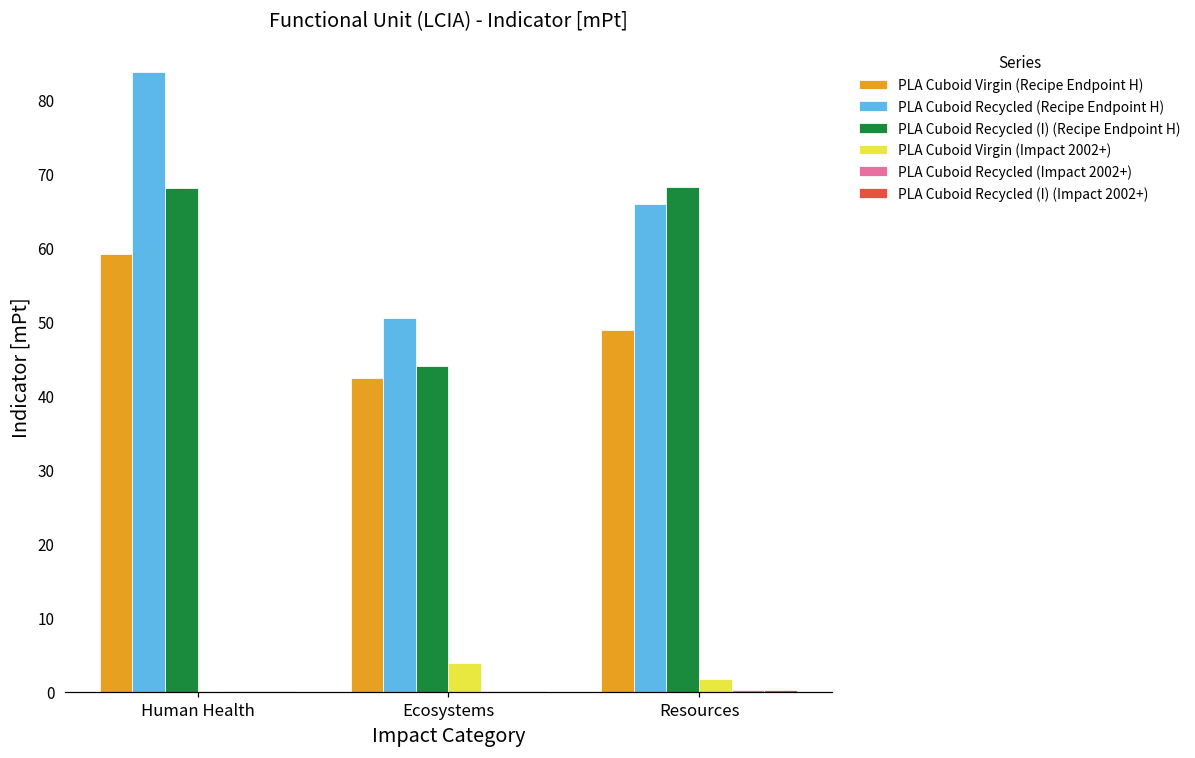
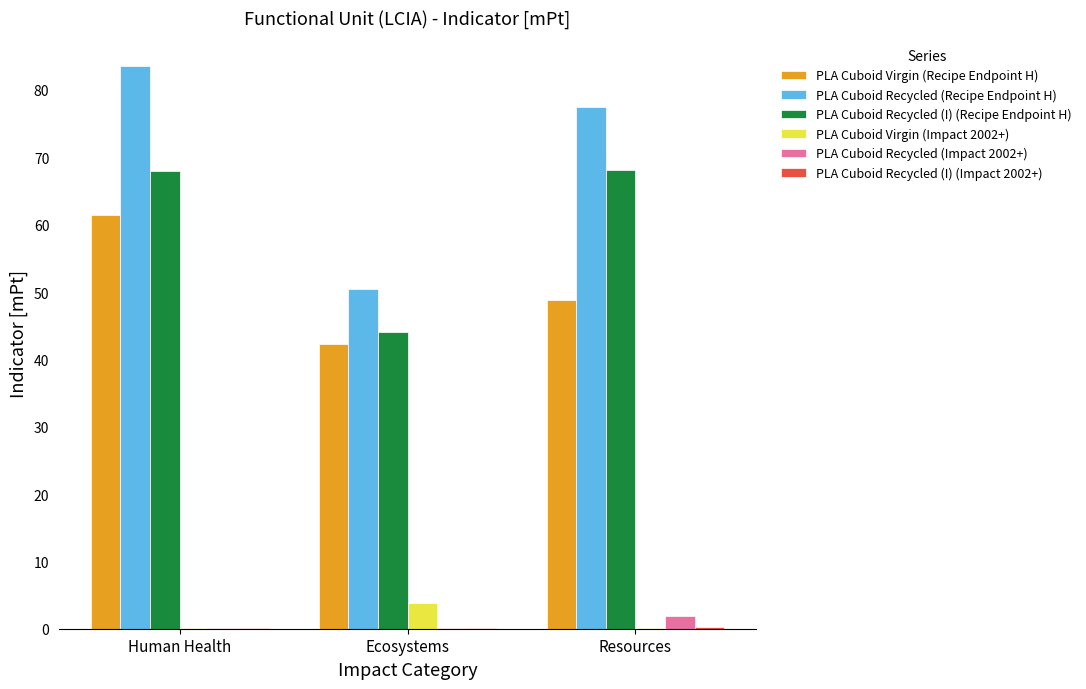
  {
    "PLA Cuboid Virgin (Recipe Endpoint H)": {
-     "Human Health": 59,
+     "Human Health": 61,
      "Ecosystems": 42,
      "Resources": 49
    },
    "PLA Cuboid Recycled (Recipe Endpoint H)": {
      "Human Health": 84,
      "Ecosystems": 51,
-     "Resources": 66
+     "Resources": 78
    },
    "PLA Cuboid Recycled (I) (Recipe Endpoint H)": {
      "Human Health": 68,
      "Ecosystems": 44,
      "Resources": 68
    },
    "PLA Cuboid Virgin (Impact 2002+)": {
      "Ecosystems": 4,
-     "Resources": 2
+     "Resources": 0
    },
    "PLA Cuboid Recycled (Impact 2002+)": {
-     "Resources": 0
+     "Resources": 2
    }
  }
